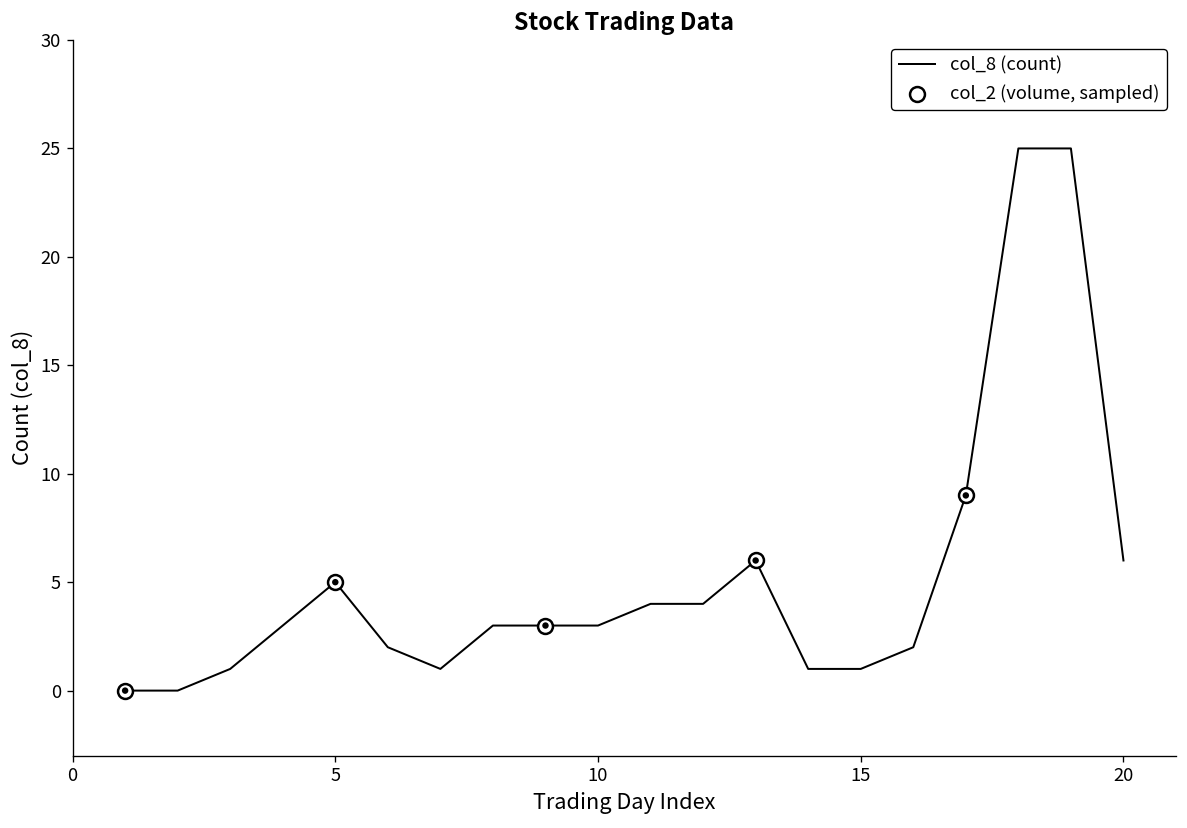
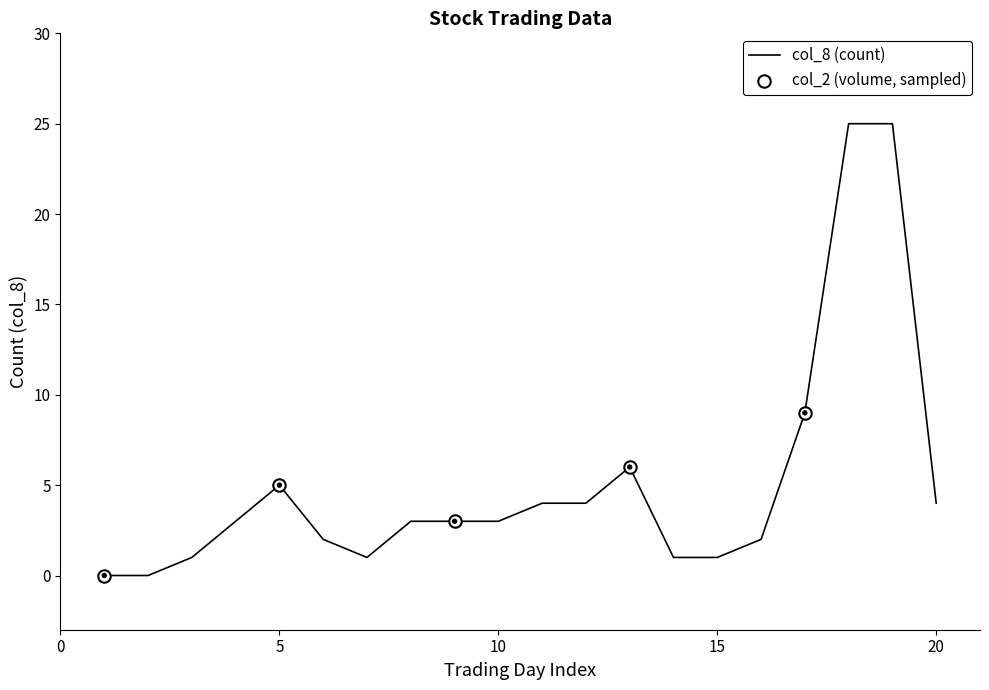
  {
    "col_8 (count)": {
      "10": 3,
      "15": 1,
-     "20": 6
+     "20": 4
    }
  }
